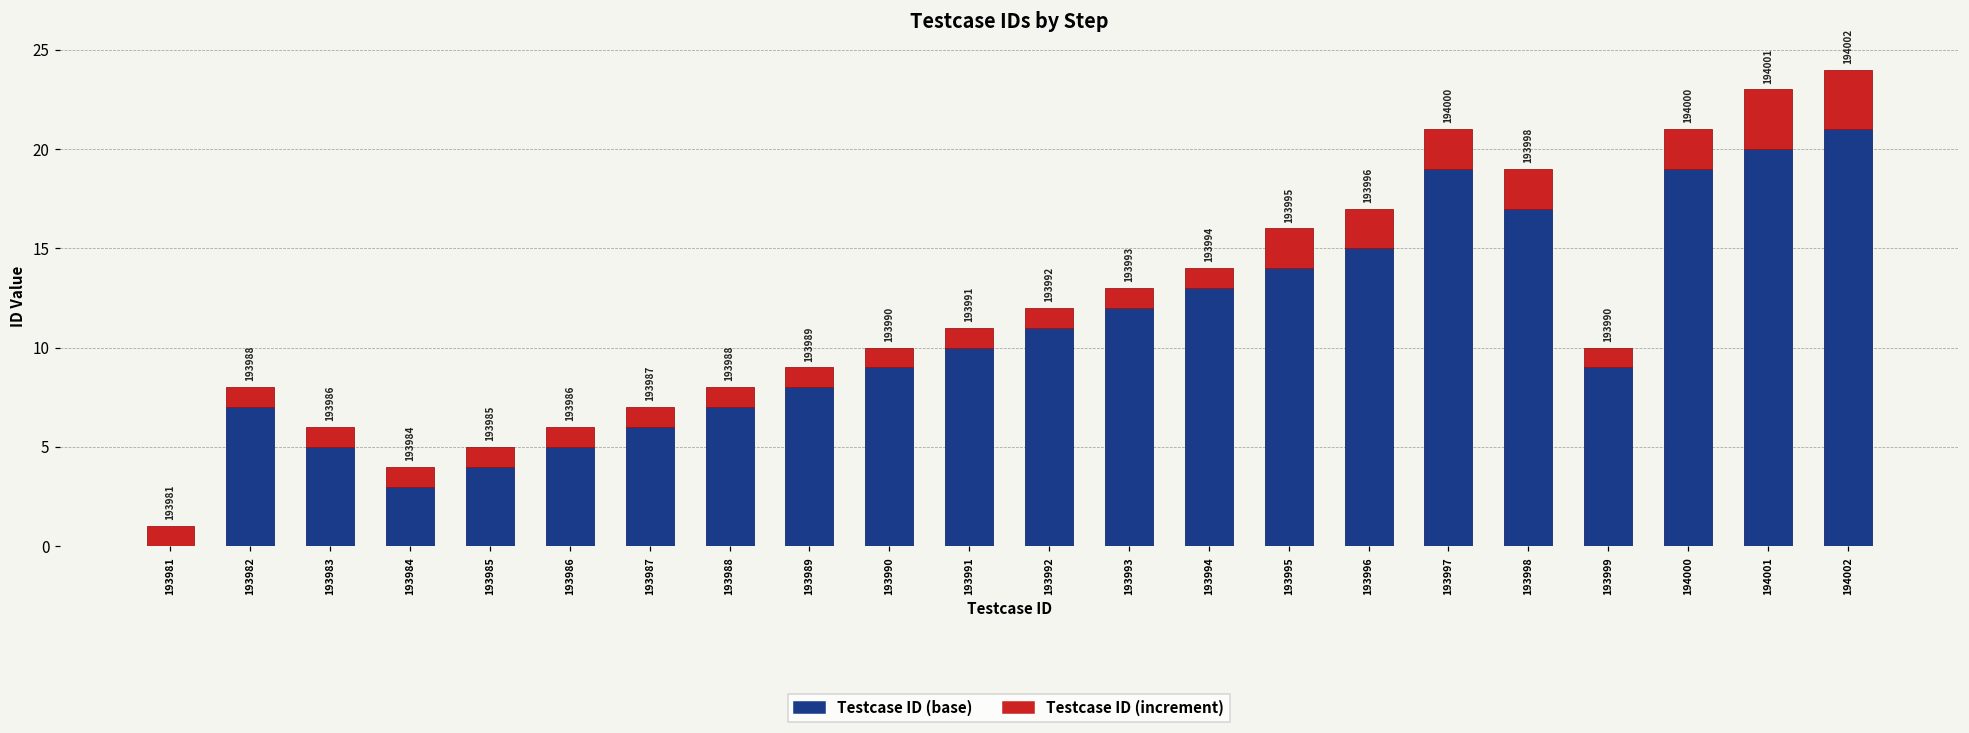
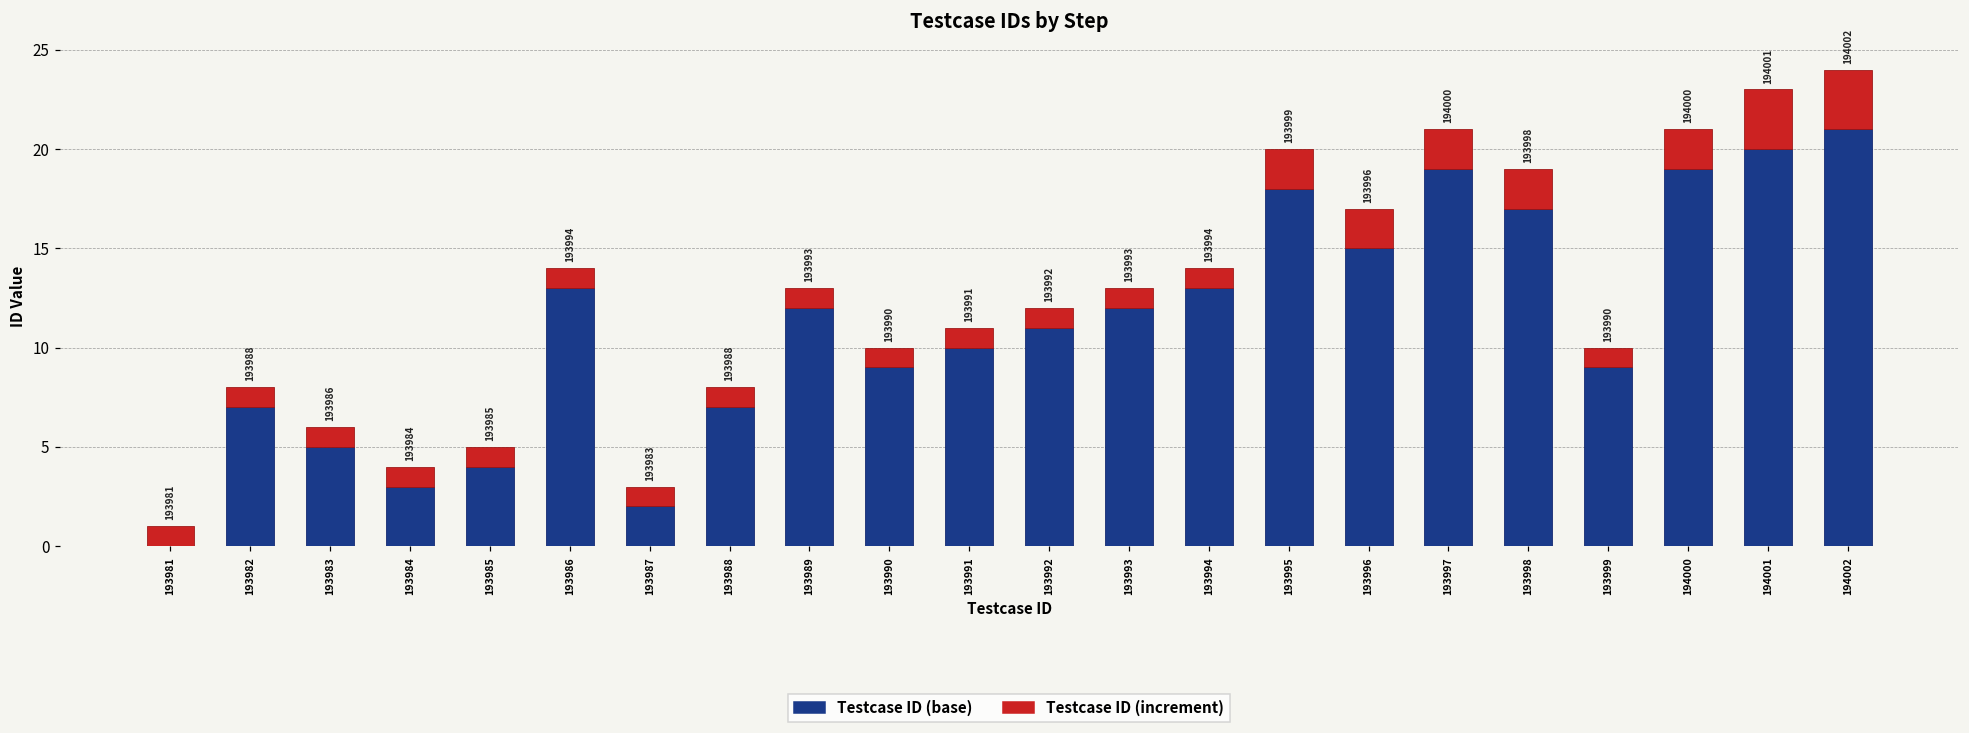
  {
    "Testcase ID (base)": {
-     "193986": 193986,
-     "193987": 193987,
-     "193989": 193989,
-     "193995": 193995
+     "193986": 193994,
+     "193987": 193983,
+     "193989": 193993,
+     "193995": 193999
    }
  }
